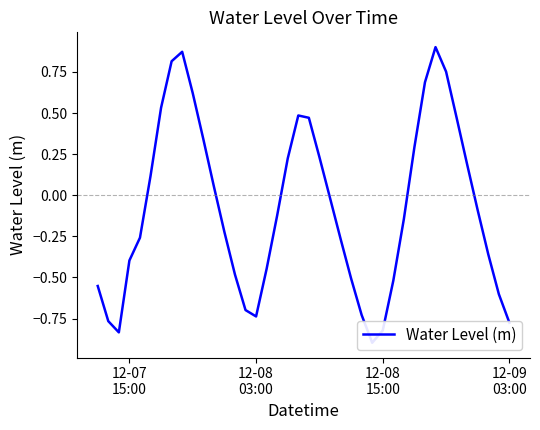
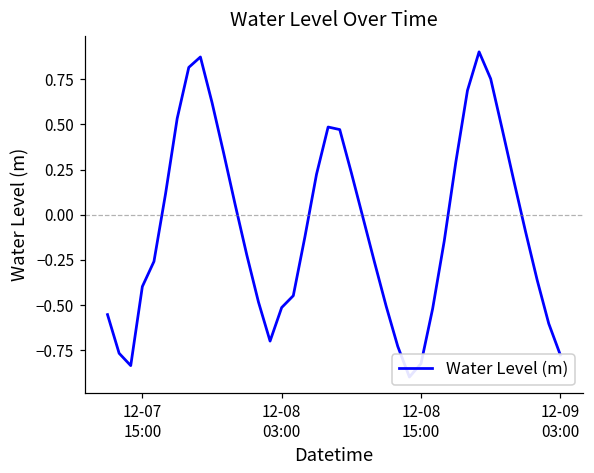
  {
    "12-07 15:00": -0.40,
-   "12-08 03:00": -0.74
+   "12-08 03:00": -0.51
  }
